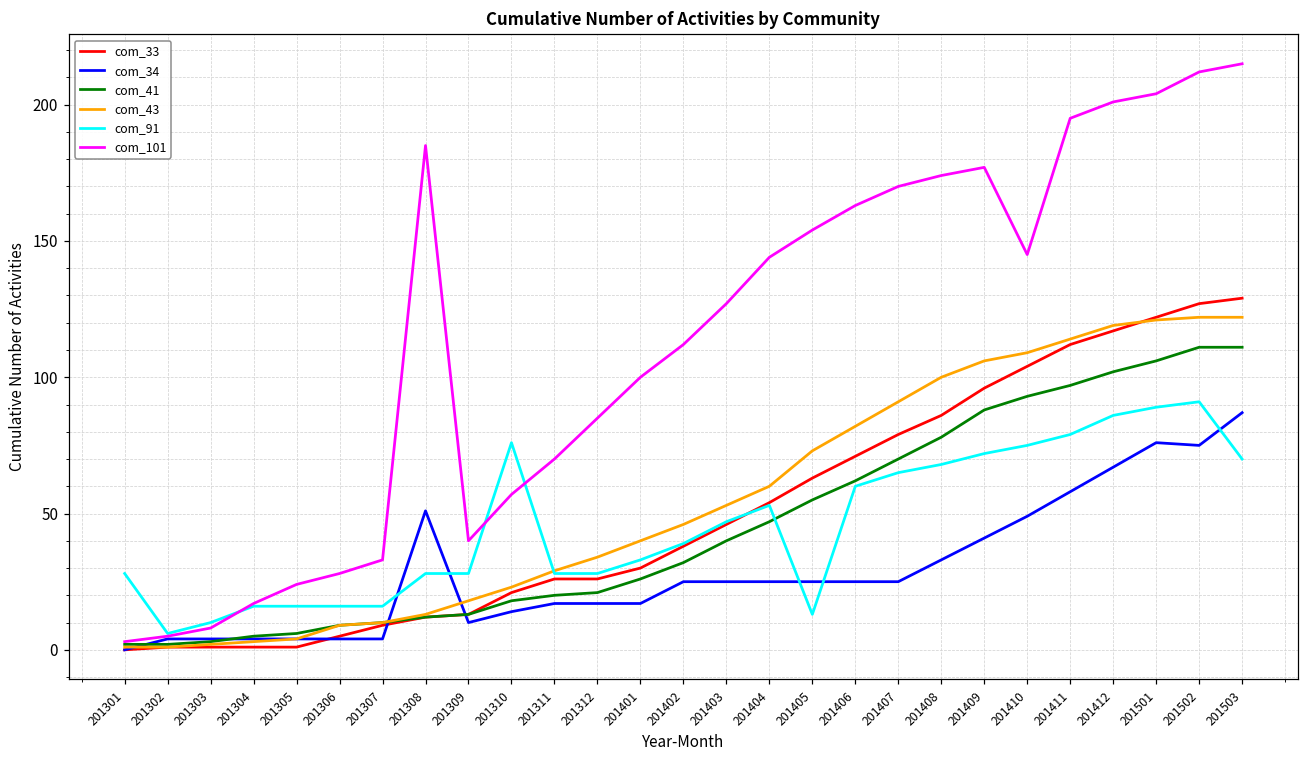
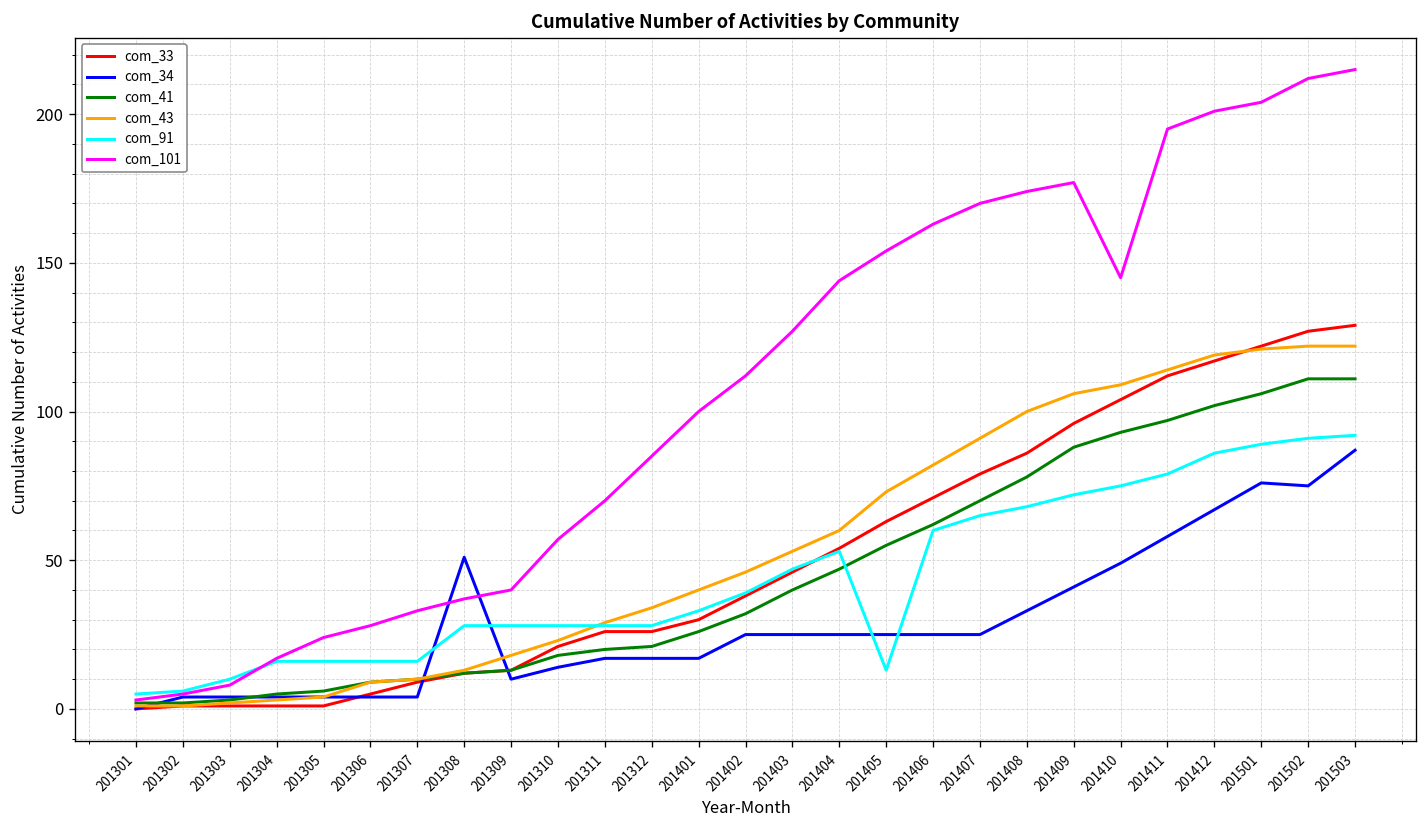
  {
    "com_33": {
      "201304": 1,
      "201305": 1,
      "201310": 21,
      "201311": 26,
      "201312": 26,
      "201401": 30,
      "201405": 63,
      "201406": 71,
      "201407": 79,
      "201408": 86,
      "201409": 96,
      "201410": 104,
      "201411": 112,
      "201412": 117,
      "201502": 127,
      "201503": 129
    },
    "com_34": {
      "201307": 4,
      "201308": 51,
      "201309": 10,
      "201310": 14,
      "201311": 17,
      "201312": 17,
      "201401": 17,
      "201402": 25,
      "201403": 25,
      "201404": 25,
      "201405": 25,
      "201406": 25,
      "201407": 25,
      "201408": 33,
      "201409": 41,
      "201410": 49,
      "201411": 58,
      "201412": 67,
      "201501": 76,
      "201502": 75,
      "201503": 87
    },
    "com_41": {
      "201305": 6,
      "201310": 18,
      "201311": 20,
      "201312": 21,
      "201401": 26,
      "201402": 32,
      "201403": 40,
      "201404": 47,
      "201405": 55,
      "201406": 62,
      "201407": 70,
      "201408": 78,
      "201409": 88,
      "201410": 93,
      "201411": 97,
      "201412": 102,
      "201501": 106,
      "201502": 111,
      "201503": 111
    },
    "com_43": {
      "201309": 18,
      "201310": 23,
      "201312": 34,
      "201401": 40,
      "201402": 46,
      "201403": 53,
      "201404": 60,
      "201405": 73,
      "201406": 82,
      "201407": 91,
      "201408": 100,
      "201409": 106,
      "201410": 109,
      "201411": 114,
      "201412": 119,
      "201502": 122,
      "201503": 122
    },
    "com_91": {
-     "201301": 28,
+     "201301": 5,
      "201303": 10,
      "201305": 16,
      "201306": 16,
      "201307": 16,
      "201308": 28,
      "201309": 28,
-     "201310": 76,
+     "201310": 28,
      "201312": 28,
      "201401": 33,
      "201405": 13,
      "201406": 60,
      "201407": 65,
      "201408": 68,
      "201409": 72,
      "201410": 75,
      "201411": 79,
      "201412": 86,
      "201501": 89,
      "201502": 91,
-     "201503": 70
+     "201503": 92
    },
    "com_101": {
      "201303": 8,
      "201305": 24,
      "201306": 28,
      "201307": 33,
-     "201308": 185,
+     "201308": 37,
      "201309": 40,
      "201310": 57,
      "201311": 70,
      "201312": 85,
      "201401": 100,
      "201402": 112,
      "201403": 127,
      "201404": 144,
      "201405": 154,
      "201406": 163,
      "201407": 170,
      "201408": 174,
      "201409": 177,
      "201410": 145,
      "201411": 195,
      "201412": 201,
      "201501": 204,
      "201502": 212,
      "201503": 215
    }
  }
